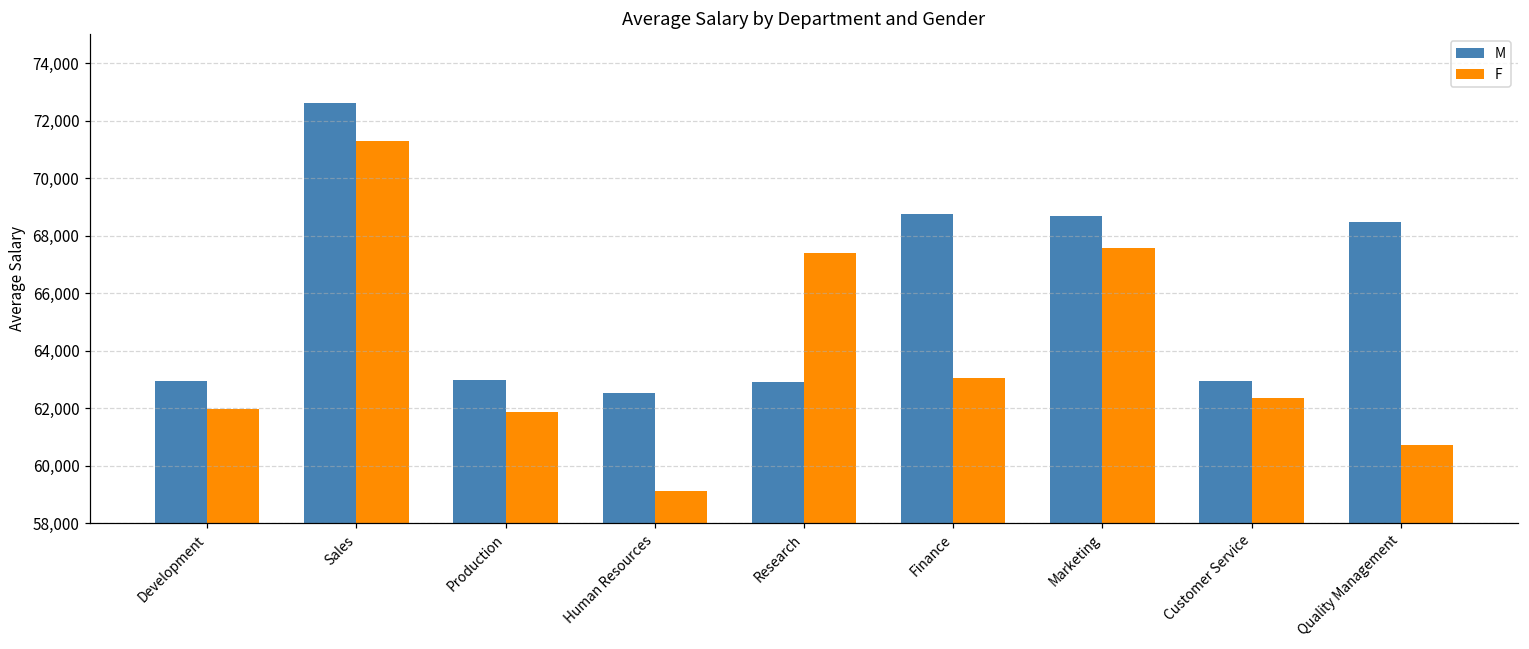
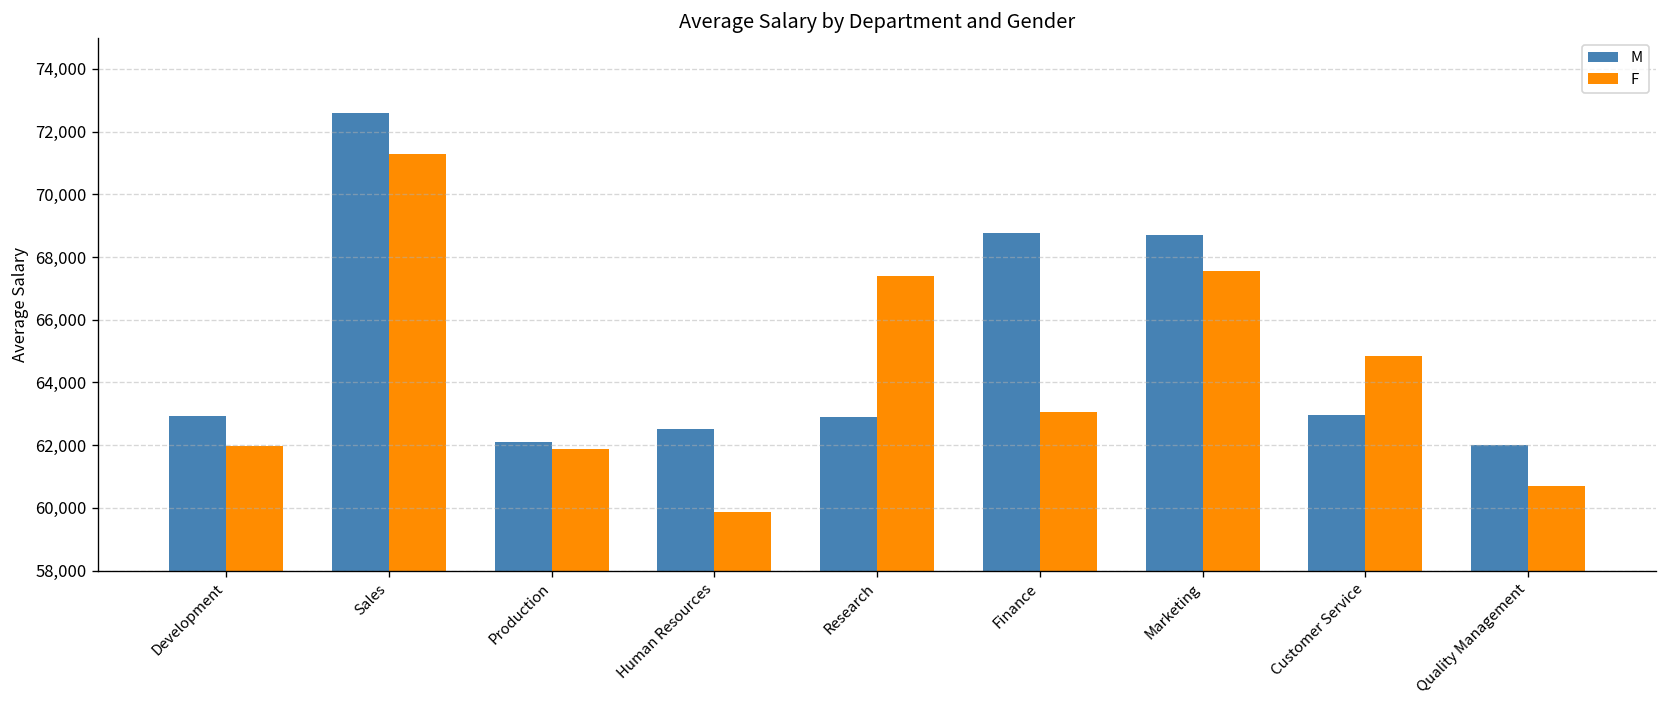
  {
    "M": {
      "Development": "62,900",
      "Sales": "72,600",
-     "Production": "63,000",
+     "Production": "62,100",
      "Human Resources": "62,500",
      "Research": "62,900",
      "Finance": "68,800",
      "Marketing": "68,700",
      "Customer Service": "63,000",
-     "Quality Management": "68,500"
+     "Quality Management": "62,000"
    },
    "F": {
      "Development": "62,000",
      "Sales": "71,300",
      "Production": "61,900",
-     "Human Resources": "59,100",
+     "Human Resources": "59,900",
      "Research": "67,400",
      "Finance": "63,100",
      "Marketing": "67,600",
-     "Customer Service": "62,300",
+     "Customer Service": "64,800",
      "Quality Management": "60,700"
    }
  }
